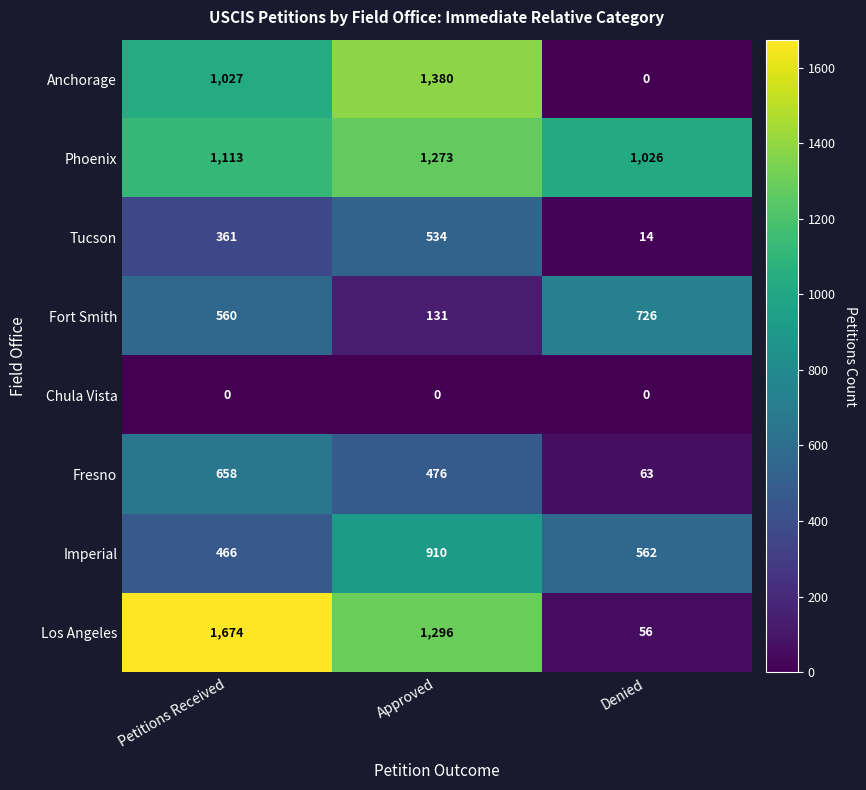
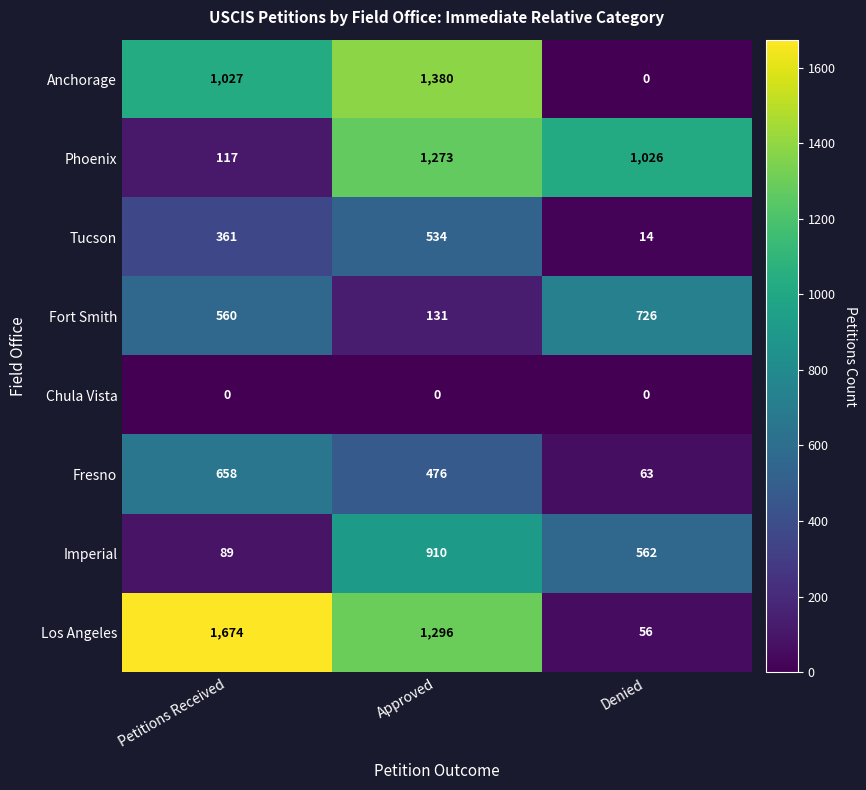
  {
    "Anchorage": {
      "Petitions Received": "1,027",
      "Approved": "1,380",
      "Denied": "0"
    },
    "Phoenix": {
-     "Petitions Received": "1,113",
+     "Petitions Received": "117",
      "Approved": "1,273",
      "Denied": "1,026"
    },
    "Tucson": {
      "Petitions Received": "361",
      "Approved": "534",
      "Denied": "14"
    },
    "Fort Smith": {
      "Petitions Received": "560",
      "Approved": "131",
      "Denied": "726"
    },
    "Chula Vista": {
      "Petitions Received": "0",
      "Approved": "0",
      "Denied": "0"
    },
    "Fresno": {
      "Petitions Received": "658",
      "Approved": "476",
      "Denied": "63"
    },
    "Imperial": {
-     "Petitions Received": "466",
+     "Petitions Received": "89",
      "Approved": "910",
      "Denied": "562"
    },
    "Los Angeles": {
      "Petitions Received": "1,674",
      "Approved": "1,296",
      "Denied": "56"
    }
  }
